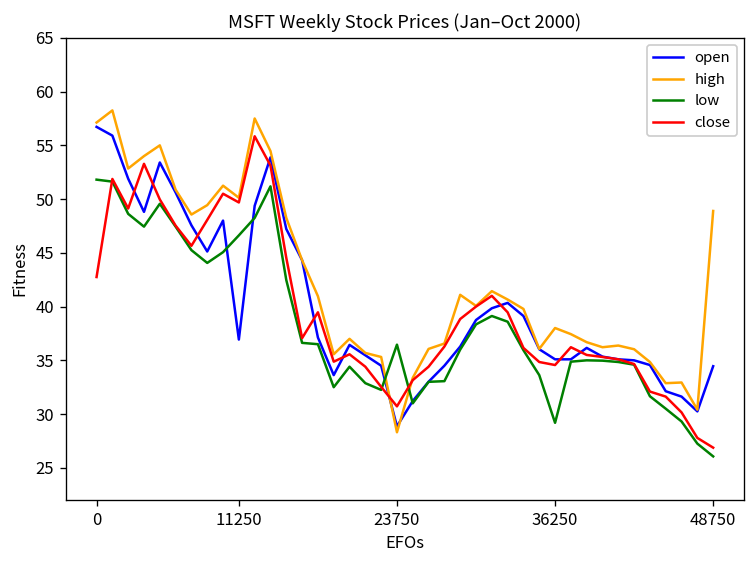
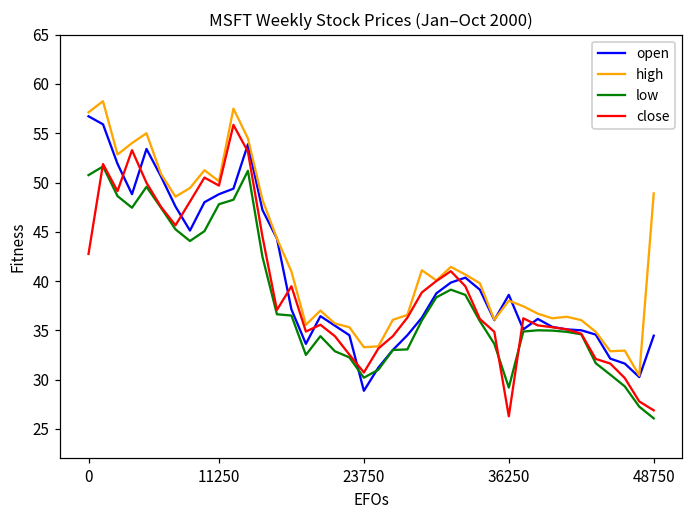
  {
    "open": {
      "0": 57,
-     "11250": 37,
+     "11250": 49,
      "23750": 29,
-     "36250": 35,
+     "36250": 39,
      "48750": 34
    },
    "high": {
      "0": 57,
      "11250": 50,
-     "23750": 28,
+     "23750": 33,
      "36250": 38,
      "48750": 49
    },
    "low": {
-     "0": 52,
-     "11250": 47,
-     "23750": 36,
+     "0": 51,
+     "11250": 48,
+     "23750": 30,
      "36250": 29,
      "48750": 26
    },
    "close": {
      "0": 43,
      "11250": 50,
      "23750": 31,
-     "36250": 35,
+     "36250": 26,
      "48750": 27
    }
  }
